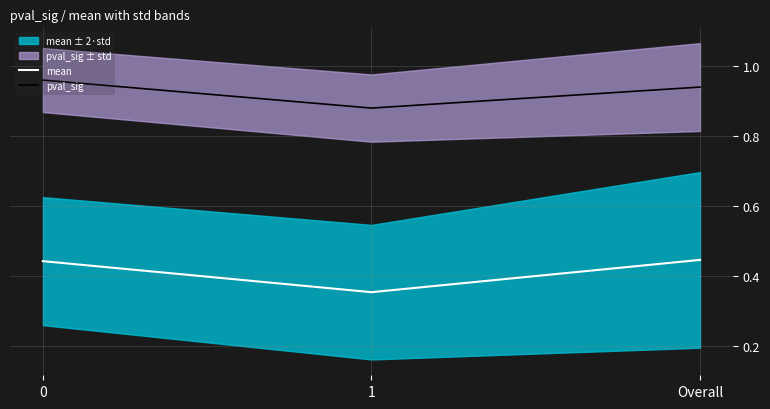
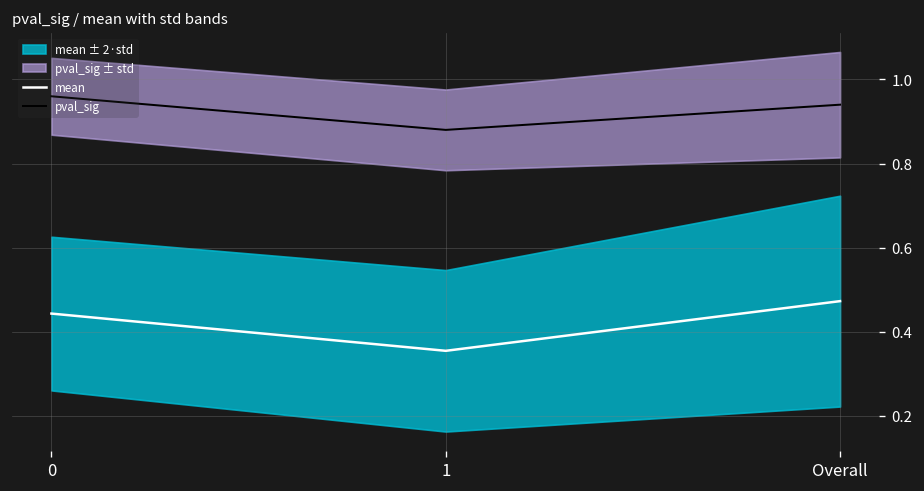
  {
    "mean": {
      "0": 0.44,
      "1": 0.35,
-     "Overall": 0.45
+     "Overall": 0.47
    },
    "pval_sig": {
      "1": 0.88,
      "Overall": 0.94
    }
  }
